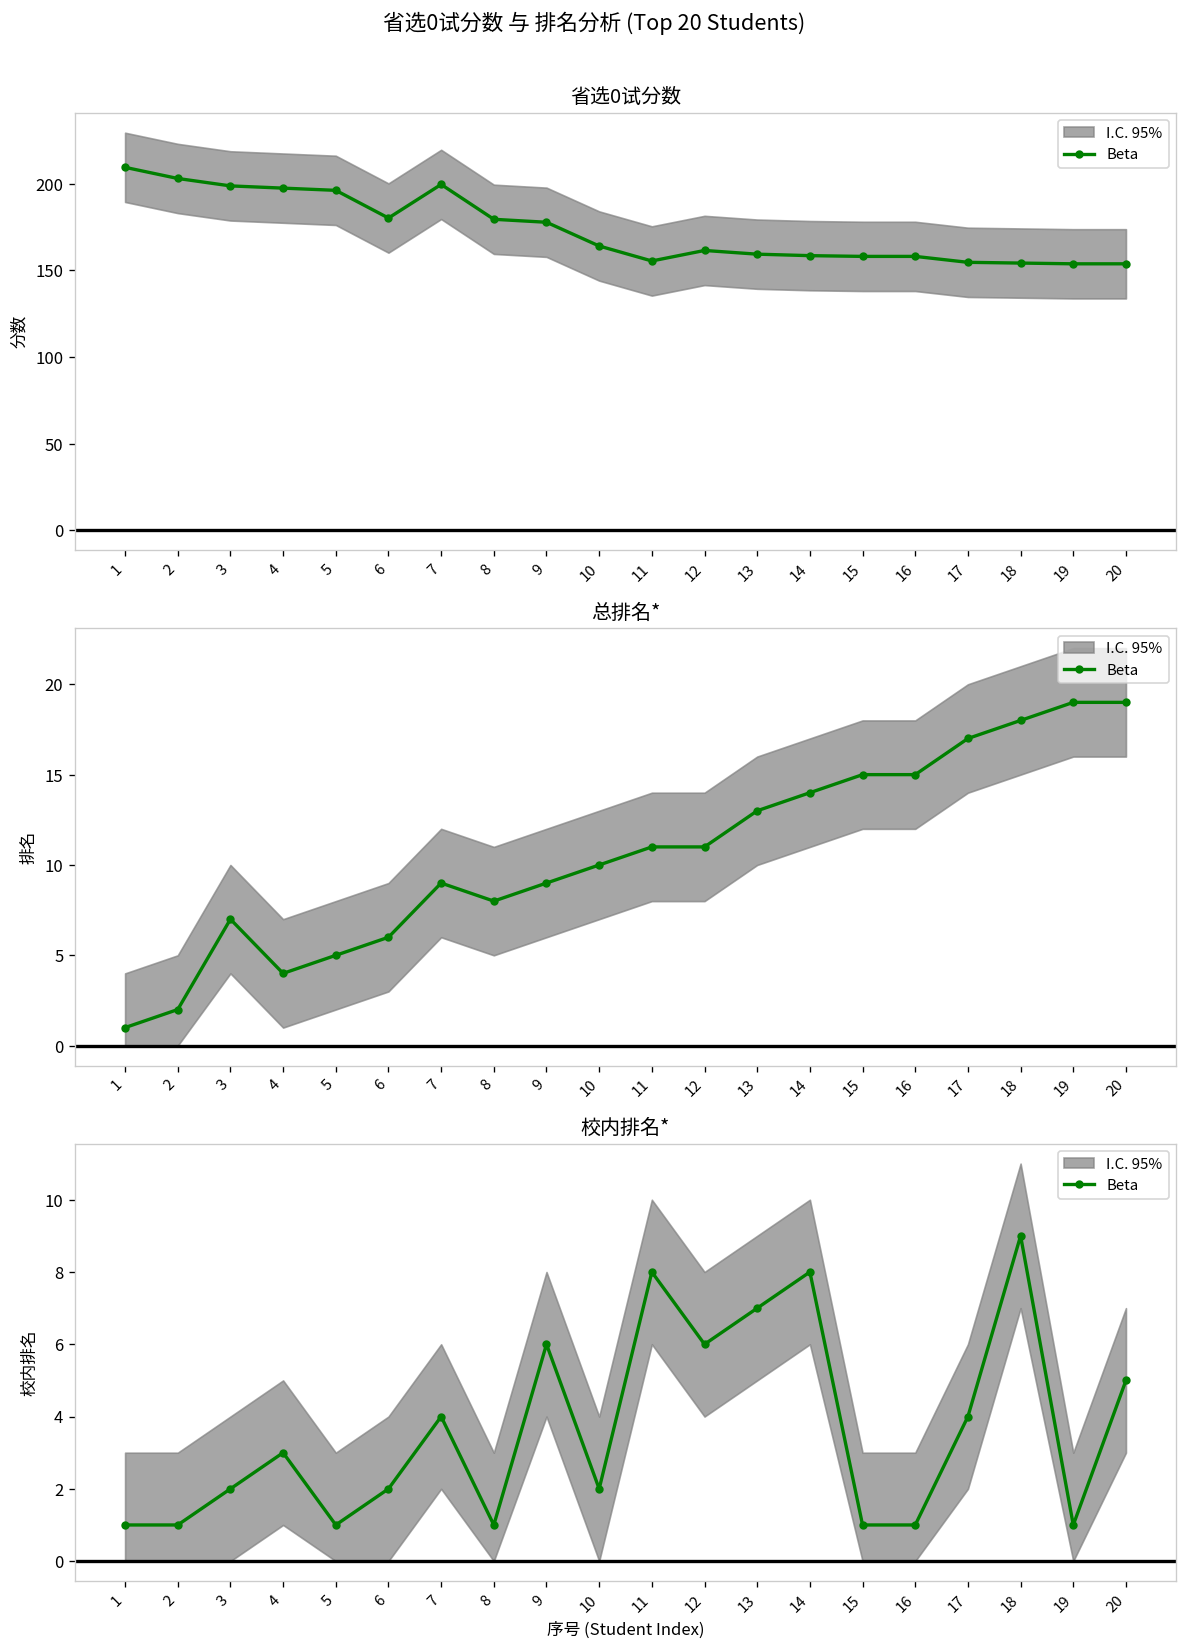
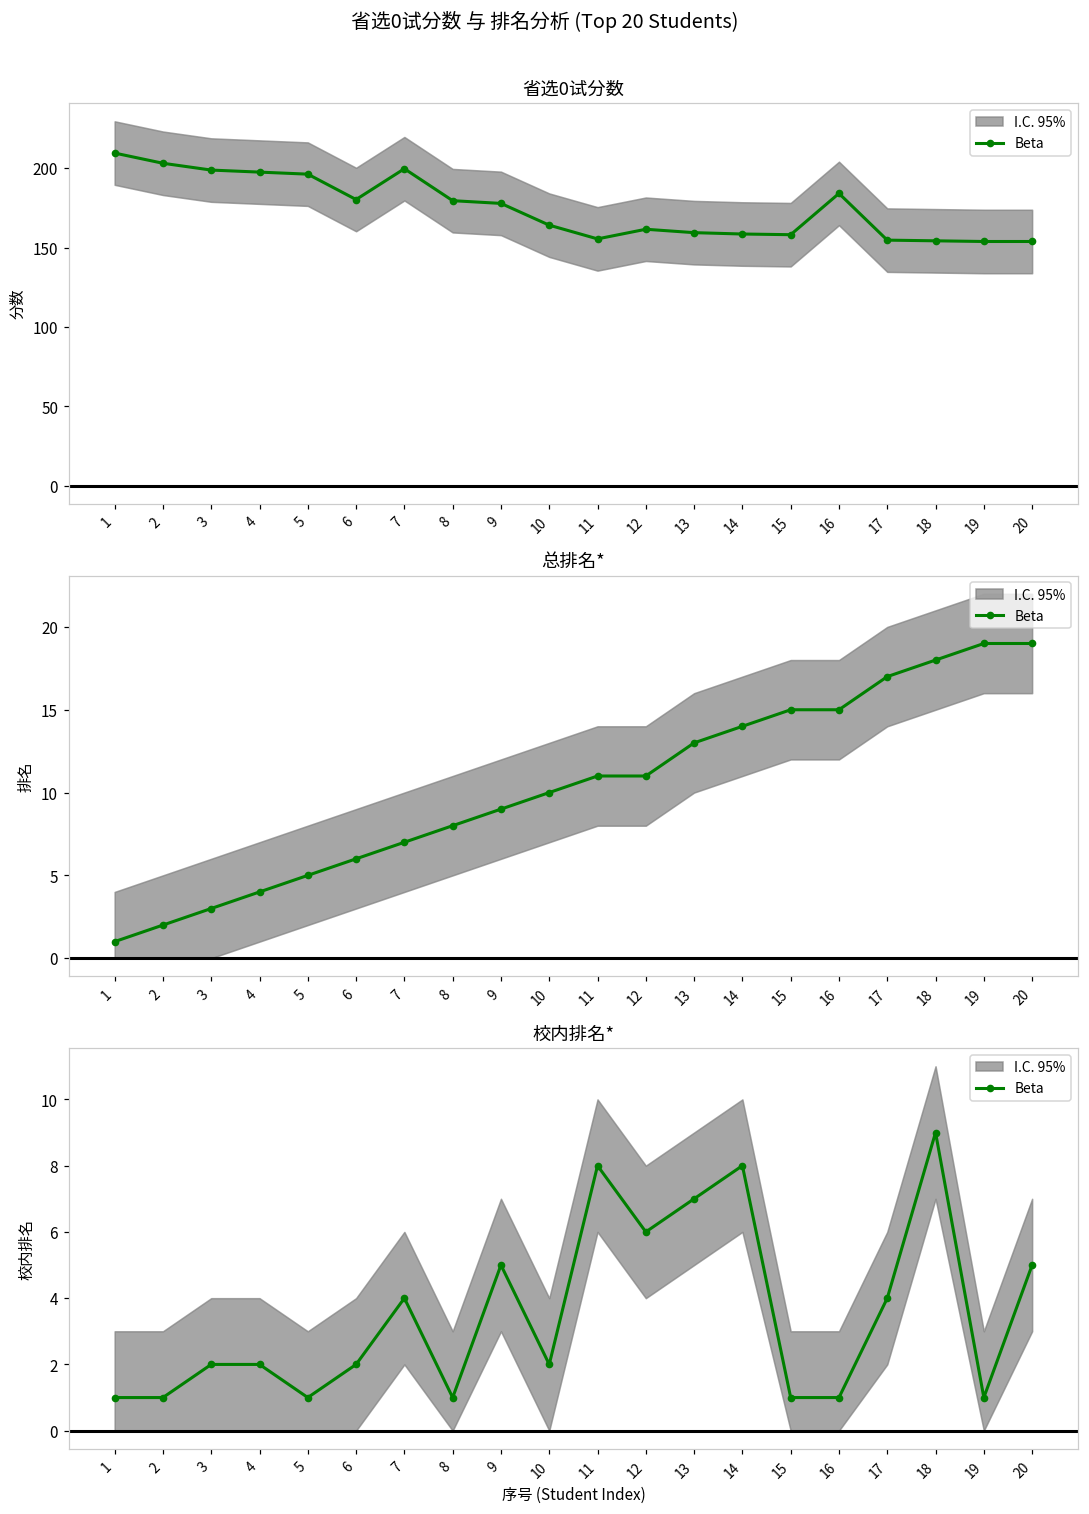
  {
    "省选0试分数": {
      "Beta": {
        "1": 210,
        "2": 203,
        "3": 199,
        "4": 198,
        "5": 196,
        "6": 180,
        "7": 200,
        "8": 180,
        "9": 178,
        "10": 164,
        "11": 156,
        "12": 162,
        "13": 159,
        "14": 159,
        "15": 158,
-       "16": 158,
+       "16": 184,
        "17": 155,
        "18": 154,
        "19": 154,
        "20": 154
      }
    },
    "总排名*": {
      "Beta": {
        "1": 1,
        "2": 2,
-       "3": 7,
+       "3": 3,
        "4": 4,
        "5": 5,
        "6": 6,
-       "7": 9,
+       "7": 7,
        "8": 8,
        "9": 9,
        "10": 10,
        "11": 11,
        "12": 11,
        "13": 13,
        "14": 14,
        "15": 15,
        "16": 15,
        "17": 17,
        "18": 18,
        "19": 19,
        "20": 19
      },
      "I.C. 95%": {
        "1": 4,
        "2": 5
      }
    },
    "校内排名*": {
      "Beta": {
        "1": 1,
        "2": 1,
        "3": 2,
-       "4": 3,
+       "4": 2,
        "5": 1,
        "6": 2,
        "7": 4,
        "8": 1,
-       "9": 6,
+       "9": 5,
        "10": 2,
        "11": 8,
        "12": 6,
        "13": 7,
        "14": 8,
        "15": 1,
        "16": 1,
        "17": 4,
        "18": 9,
        "19": 1,
        "20": 5
      }
    }
  }
